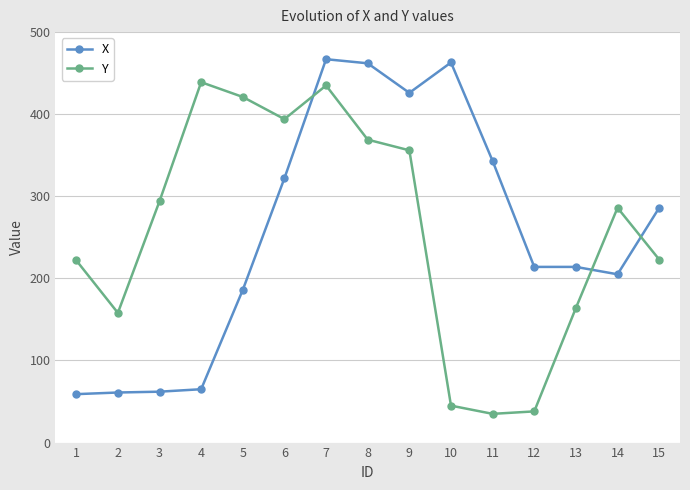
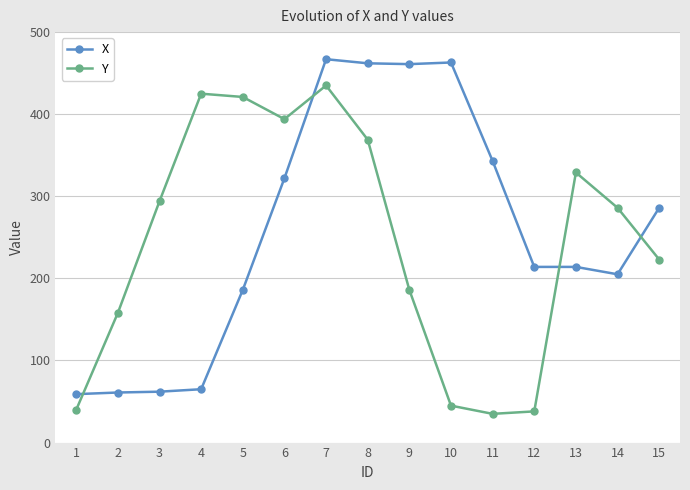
  {
    "X": {
      "1": 60,
      "2": 60,
      "3": 60,
      "4": 70,
      "5": 190,
      "6": 320,
      "7": 470,
      "8": 460,
-     "9": 430,
+     "9": 460,
      "10": 460,
      "11": 340,
      "12": 210,
      "13": 210,
      "14": 210,
      "15": 290
    },
    "Y": {
-     "1": 220,
+     "1": 40,
      "2": 160,
      "3": 290,
-     "4": 440,
+     "4": 430,
      "5": 420,
      "6": 390,
      "7": 440,
      "8": 370,
-     "9": 360,
+     "9": 190,
      "10": 50,
      "11": 40,
      "12": 40,
-     "13": 160,
+     "13": 330,
      "14": 290,
      "15": 220
    }
  }
